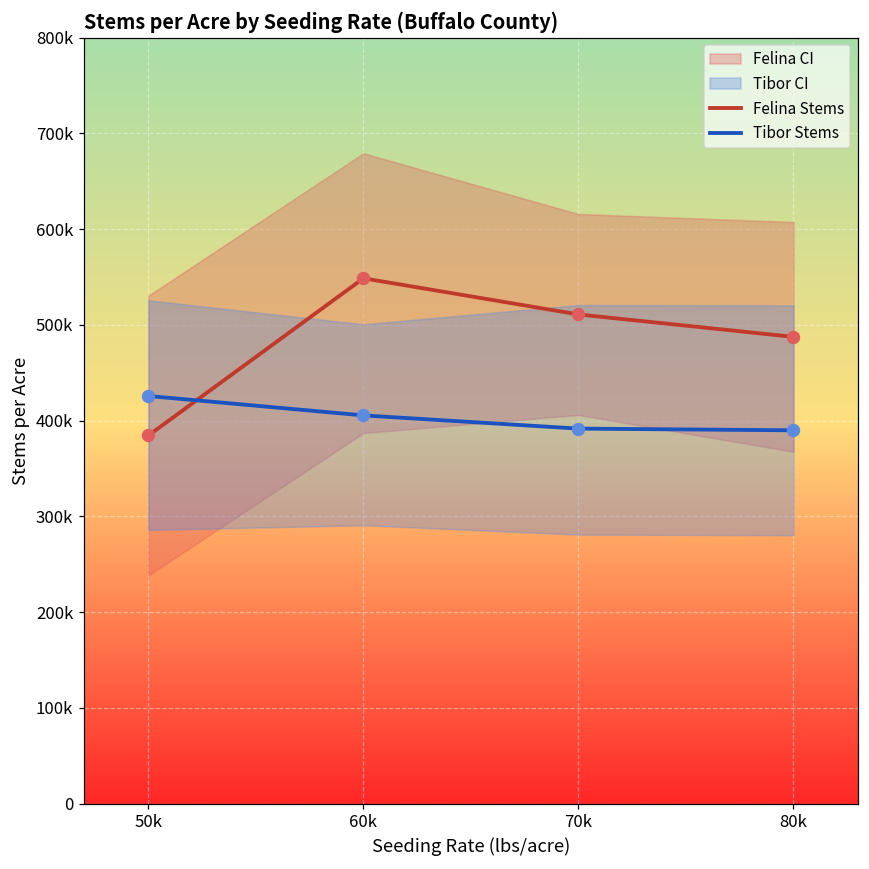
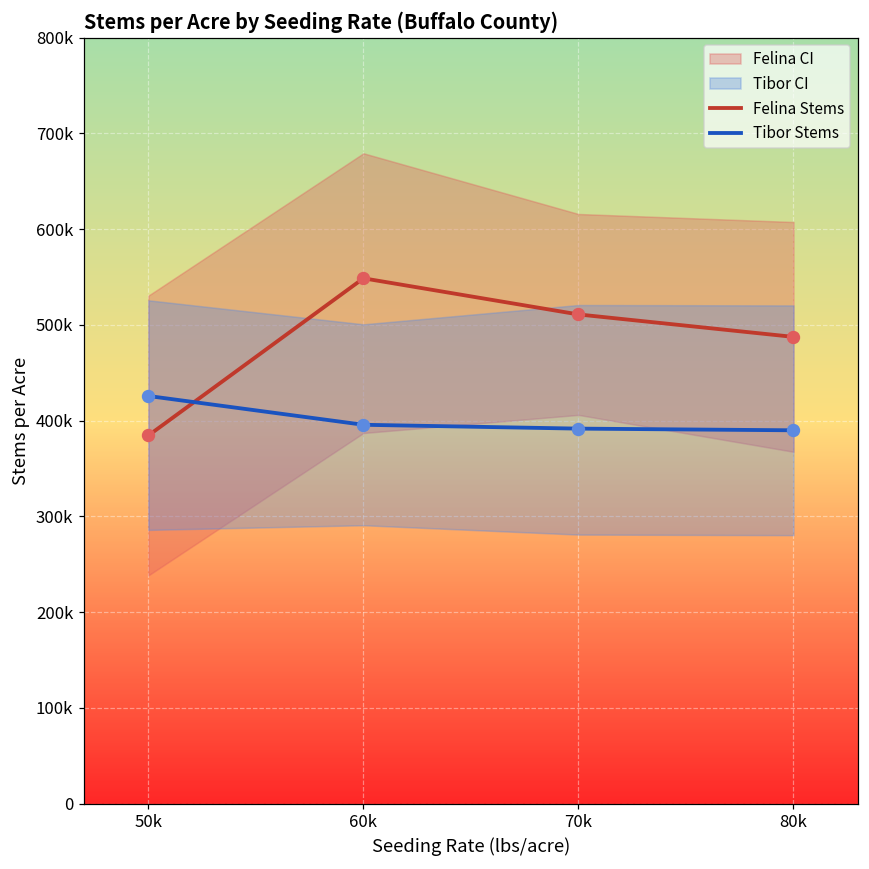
  {
    "Felina Stems": {
      "50k": 380000,
      "60k": 550000,
      "70k": 510000,
      "80k": 490000
    },
    "Tibor Stems": {
      "50k": 430000,
-     "60k": 410000,
+     "60k": 400000,
      "70k": 390000,
      "80k": 390000
    }
  }
